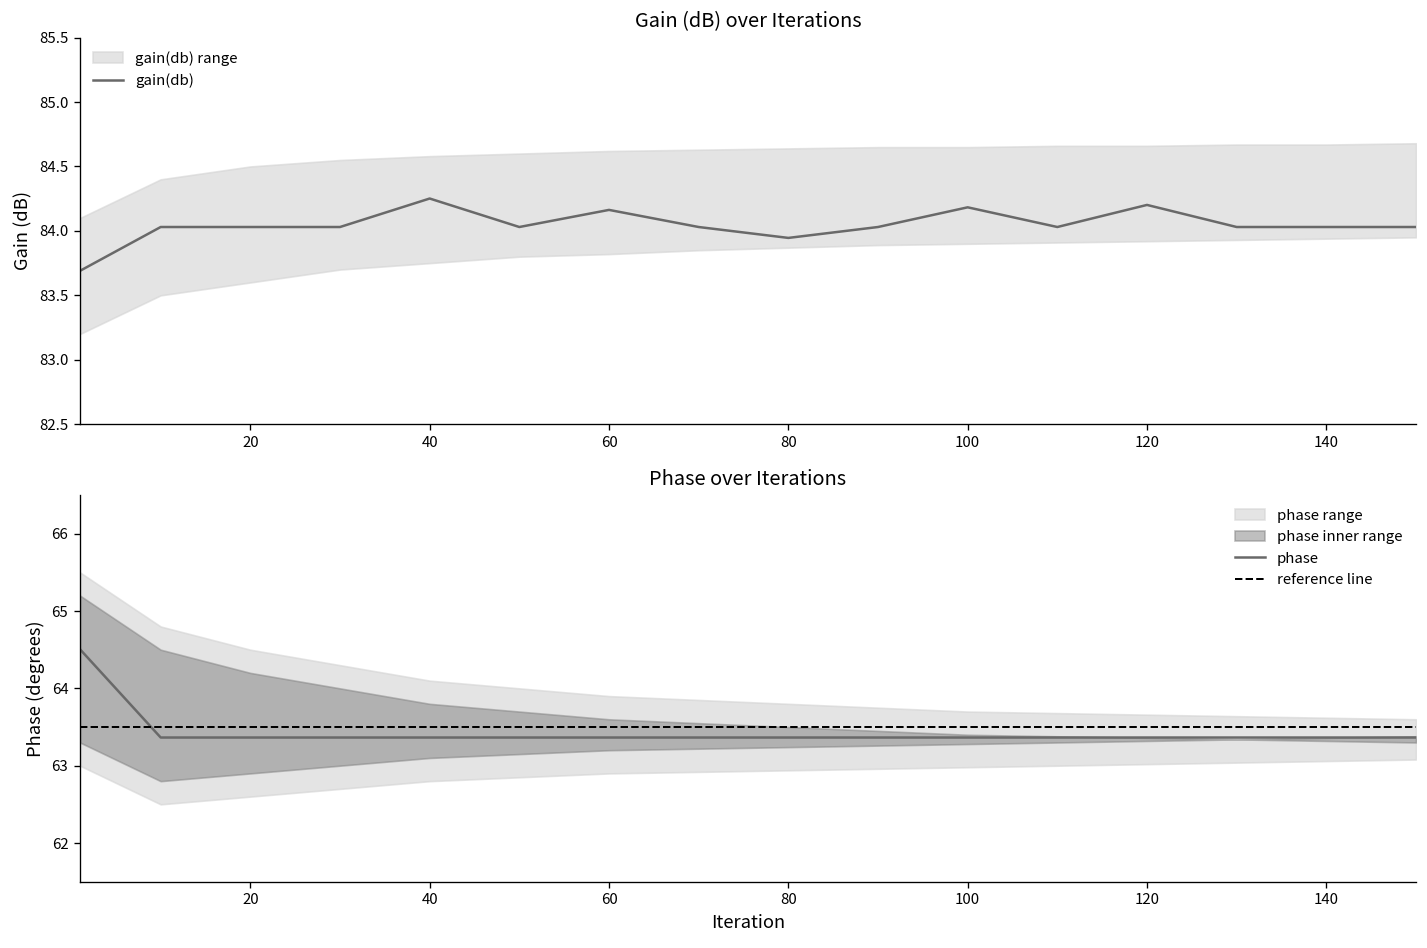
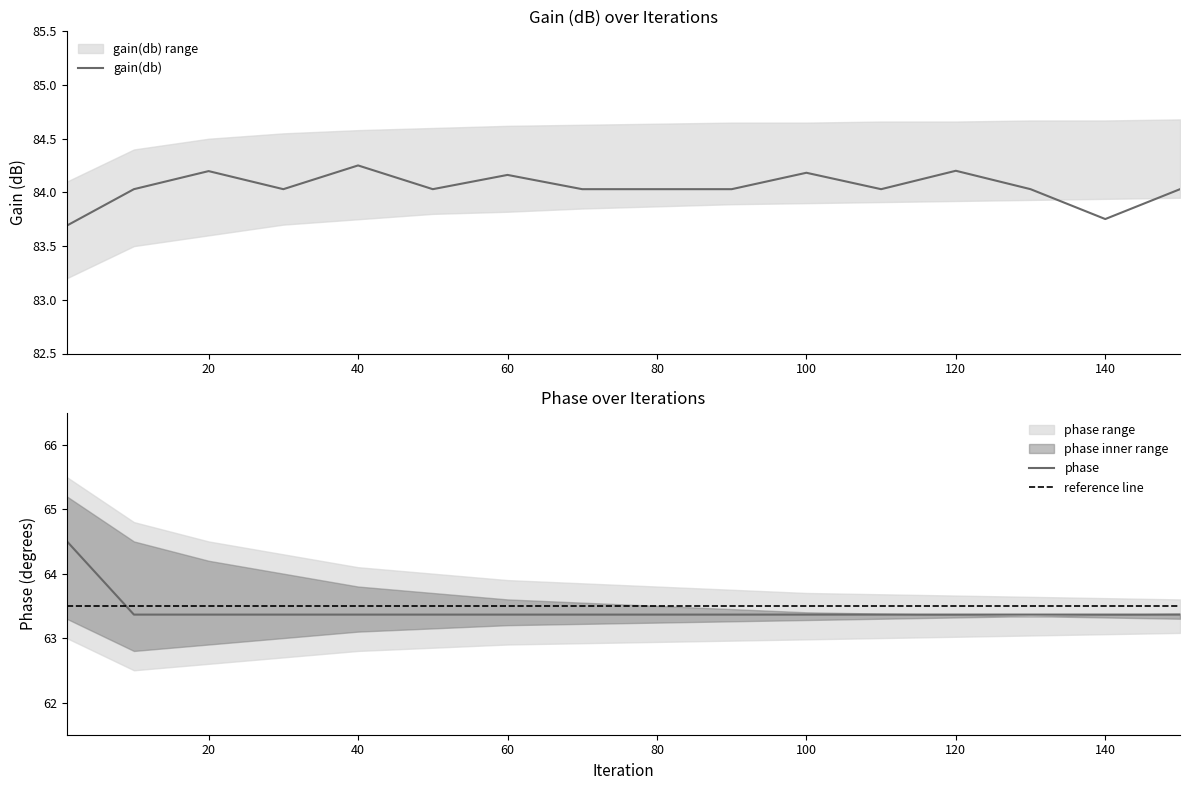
  {
    "Gain (dB) over Iterations": {
      "gain(db)": {
-       "20": 84.03,
+       "20": 84.20,
        "40": 84.25,
        "60": 84.16,
-       "80": 83.95,
+       "80": 84.03,
        "100": 84.18,
        "120": 84.20,
-       "140": 84.03
+       "140": 83.75
      }
    }
  }
